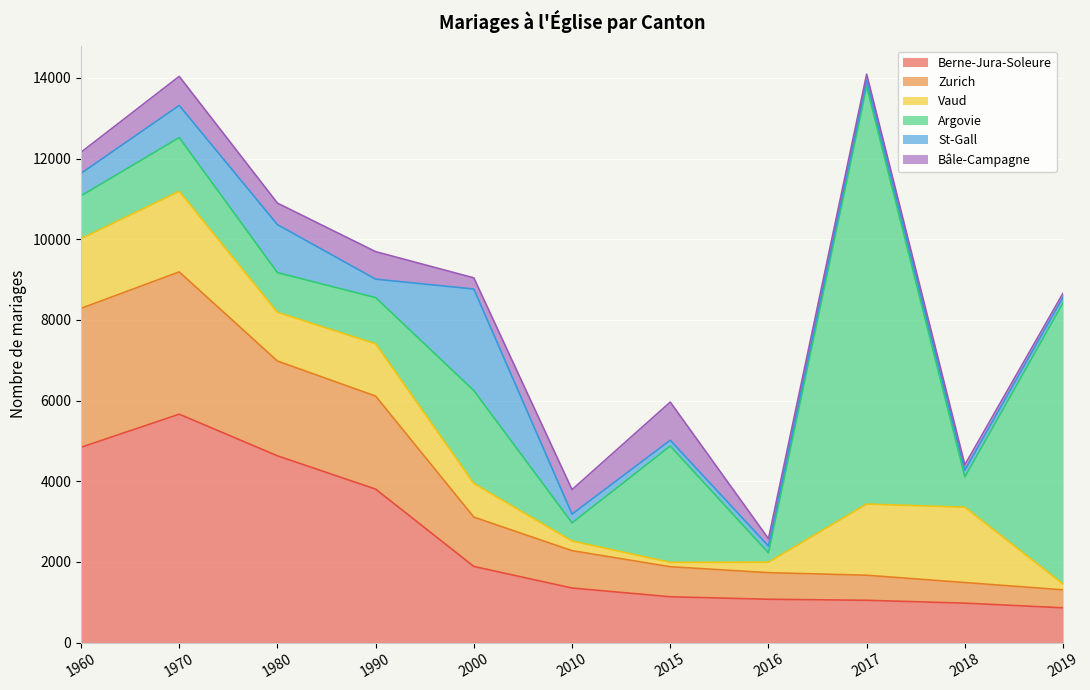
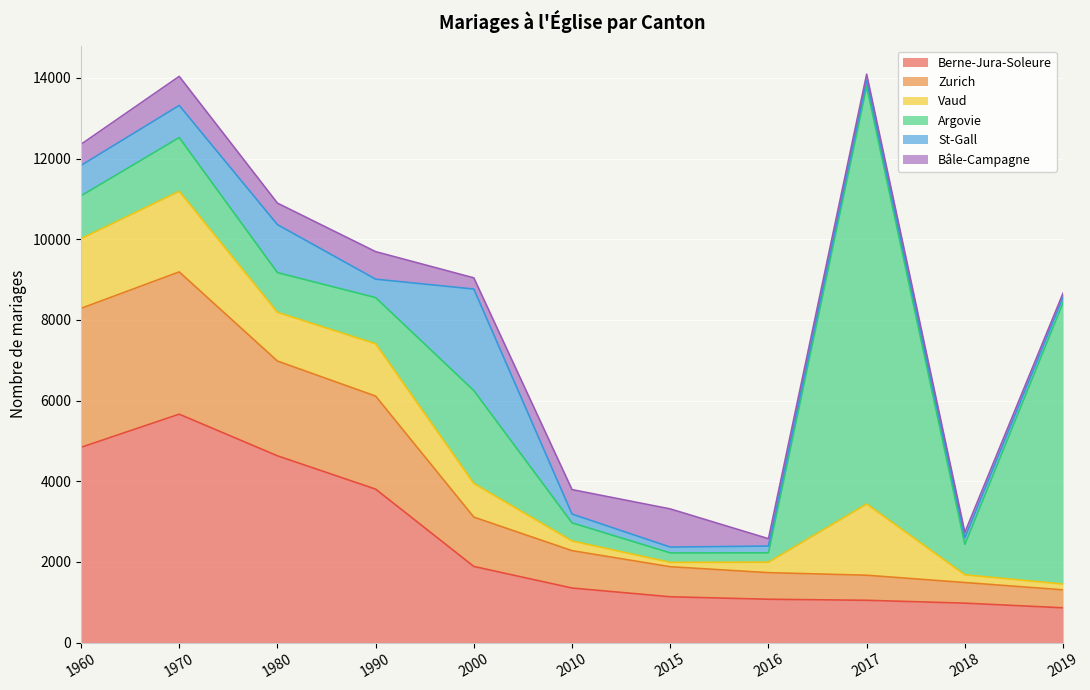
  {
    "Vaud": {
      "1960": 1700,
      "1970": 2000,
      "1980": 1200,
      "1990": 1300,
      "2000": 800,
      "2010": 200,
      "2015": 100,
      "2016": 300,
      "2017": 1800,
-     "2018": 1900,
+     "2018": 200,
      "2019": 100
    },
    "Argovie": {
      "1960": 1100,
      "1970": 1300,
      "1980": 1000,
      "1990": 1100,
      "2000": 2300,
      "2010": 400,
-     "2015": 2900,
+     "2015": 200,
      "2016": 200,
      "2017": 10300,
      "2018": 800,
      "2019": 7000
    },
    "St-Gall": {
-     "1960": 600,
+     "1960": 800,
      "1970": 800,
      "1980": 1200,
      "1990": 500,
      "2000": 2500,
      "2010": 200,
      "2015": 100,
      "2016": 200,
      "2017": 200,
      "2018": 200,
      "2019": 100
    },
    "Bâle-Campagne": {
      "1960": 500,
      "1970": 700,
      "1980": 500,
      "1990": 700,
      "2000": 300,
      "2010": 600,
      "2015": 900,
      "2016": 200,
      "2017": 200,
      "2018": 100,
      "2019": 100
    }
  }
